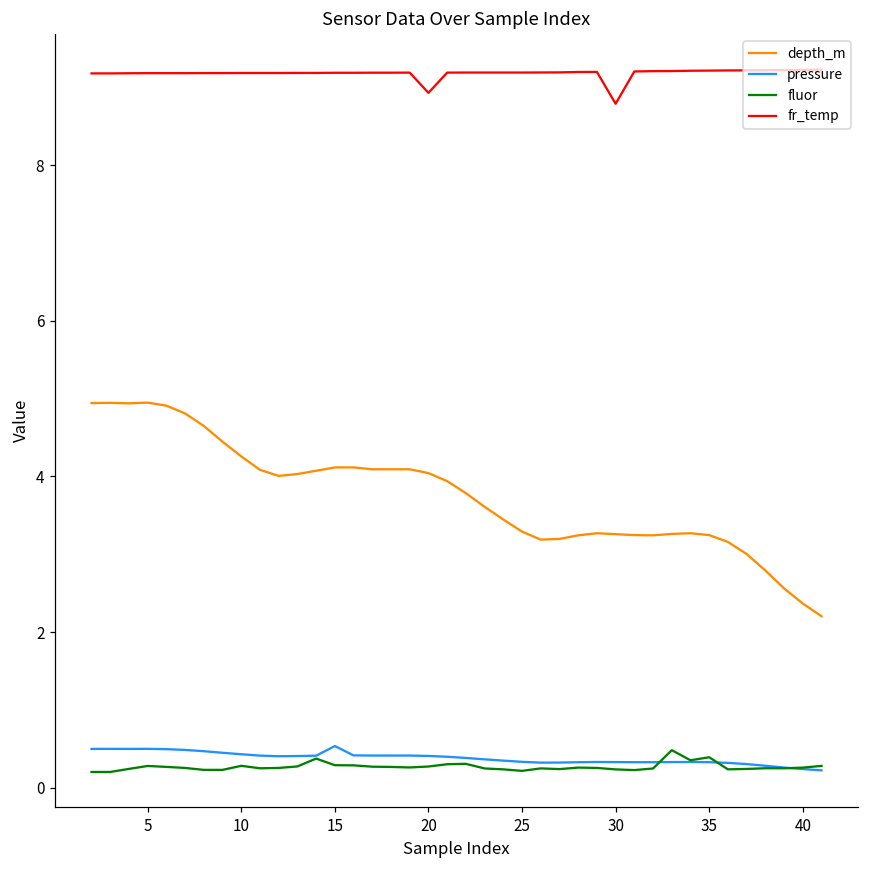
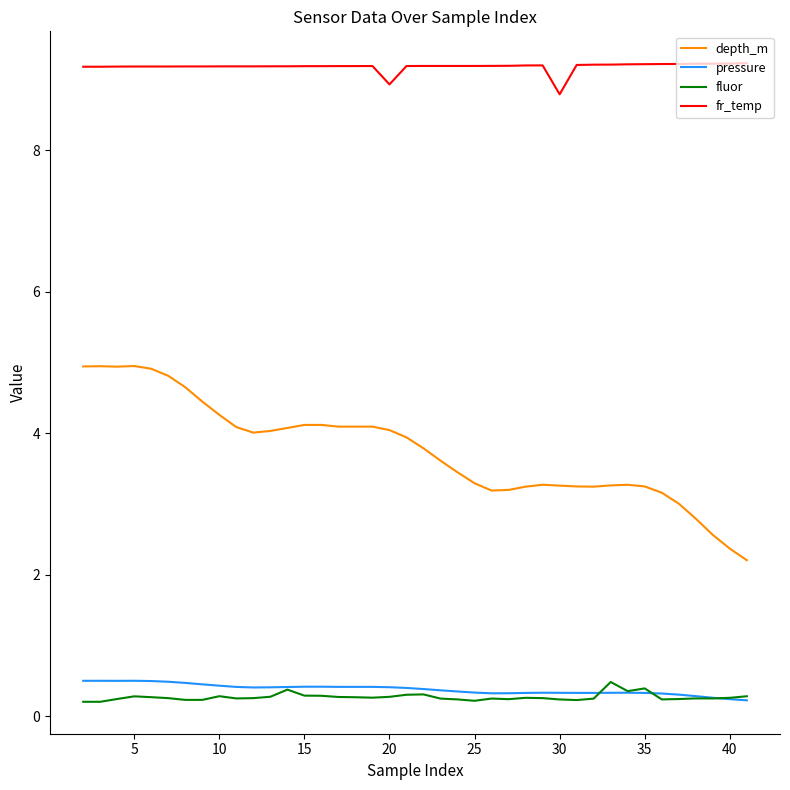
  {
    "depth_m": {
      "5": 4.9,
      "10": 4.3,
      "15": 4.1,
      "20": 4.0,
      "25": 3.3,
      "30": 3.3,
      "35": 3.2,
      "40": 2.4
    },
    "pressure": {
      "5": 0.5,
      "10": 0.4,
-     "15": 0.5,
+     "15": 0.4,
      "20": 0.4,
      "25": 0.3,
      "30": 0.3,
      "35": 0.3
    },
    "fluor": {
      "5": 0.3,
      "10": 0.3,
      "15": 0.3,
      "20": 0.3,
      "25": 0.2,
      "30": 0.2,
      "35": 0.4
    },
    "fr_temp": {
      "5": 9.2,
      "10": 9.2,
      "15": 9.2,
      "20": 8.9,
      "25": 9.2,
      "30": 8.8,
      "35": 9.2
    }
  }
